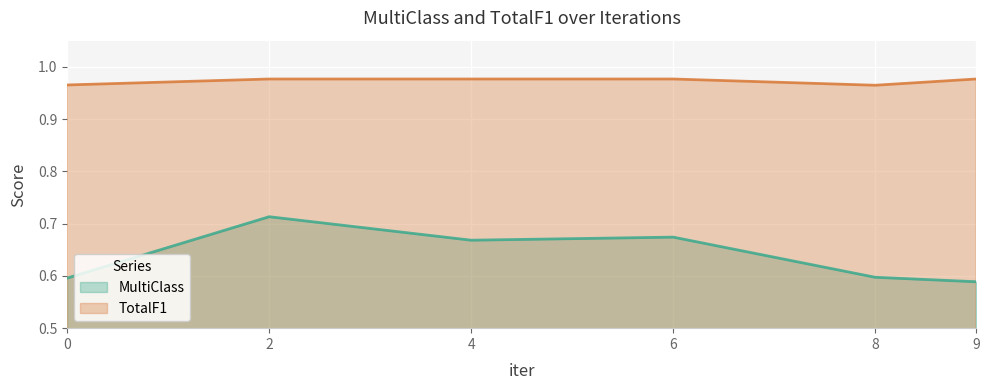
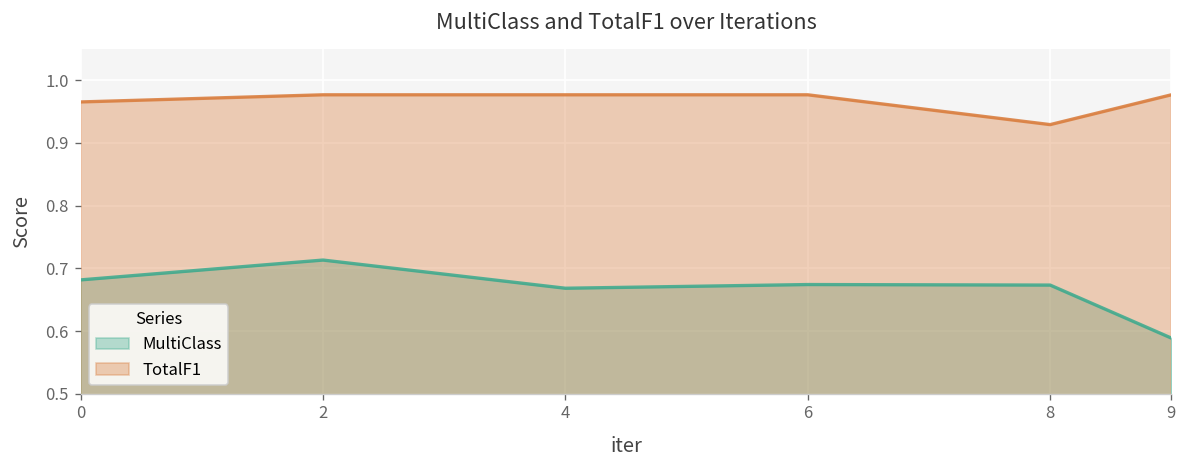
  {
    "MultiClass": {
-     "0": 0.60,
+     "0": 0.68,
      "2": 0.71,
      "4": 0.67,
      "6": 0.67,
-     "8": 0.60,
+     "8": 0.67,
      "9": 0.59
    },
    "TotalF1": {
      "0": 0.97,
      "2": 0.98,
      "4": 0.98,
      "6": 0.98,
-     "8": 0.96,
+     "8": 0.93,
      "9": 0.98
    }
  }
